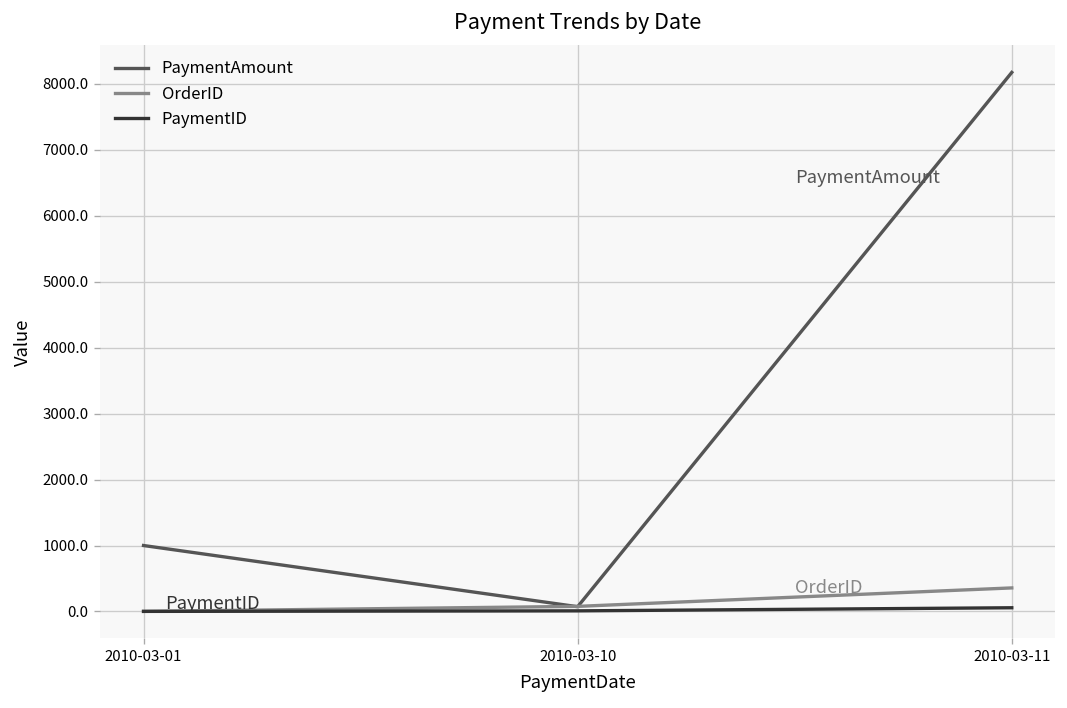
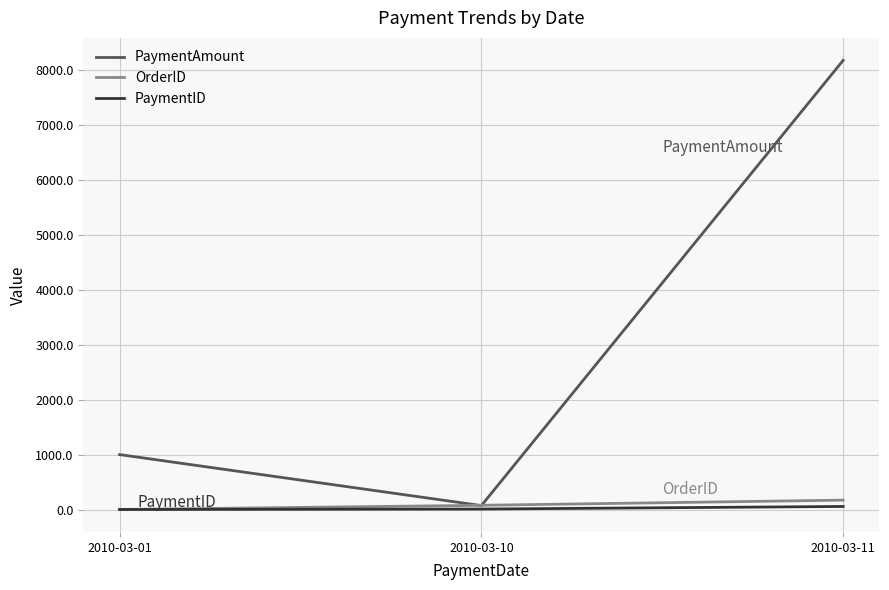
  {
    "OrderID": {
-     "2010-03-11": 400
+     "2010-03-11": 200
    }
  }
